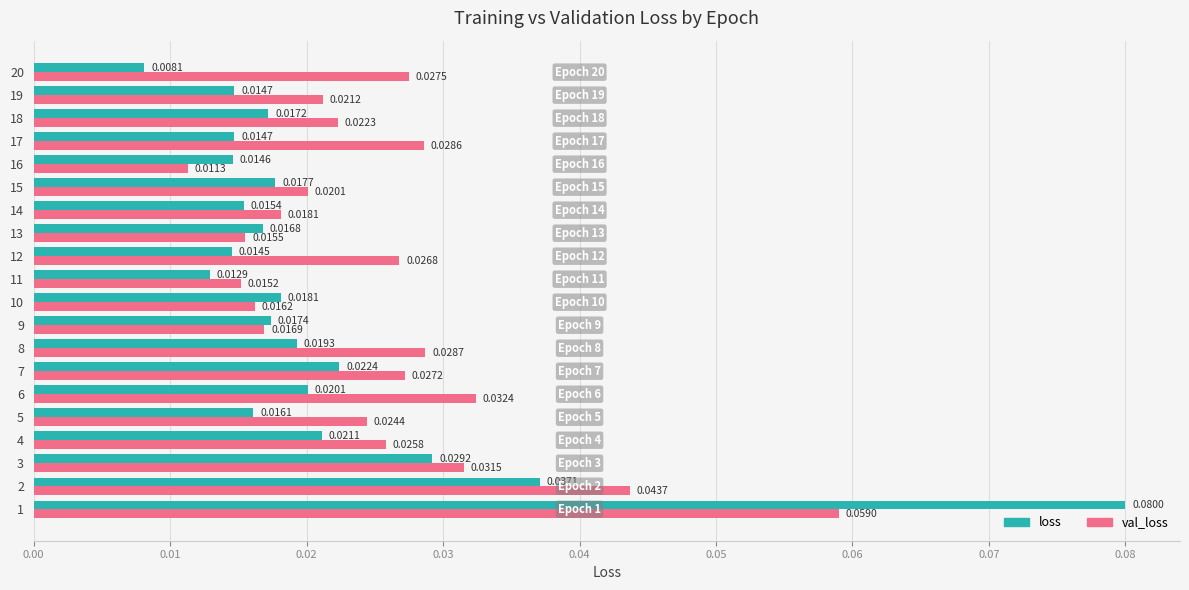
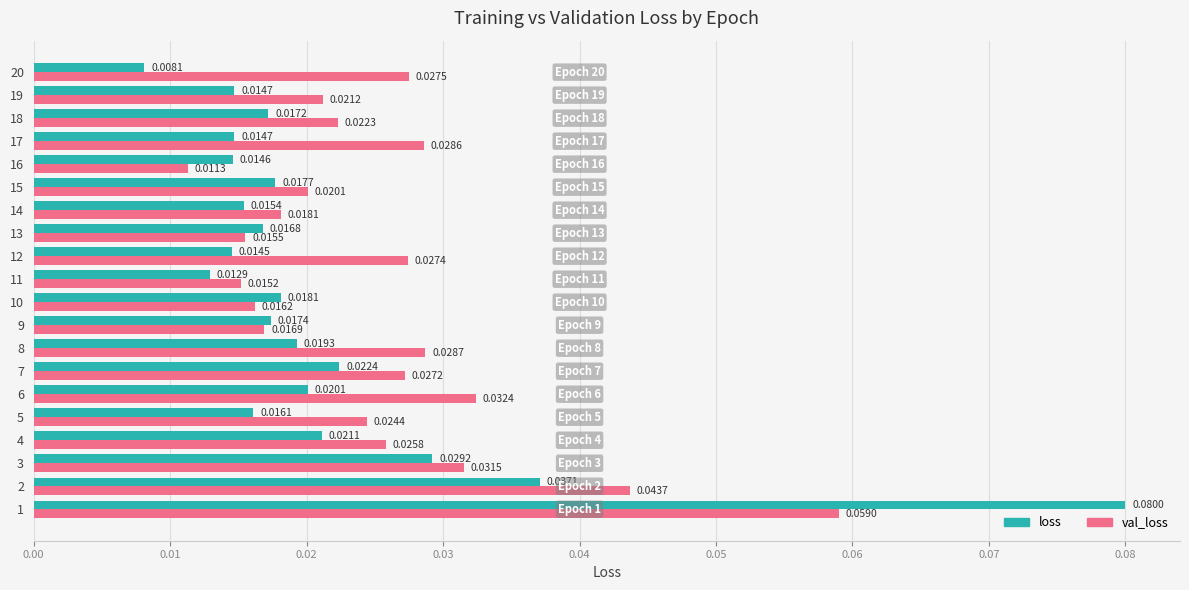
  {
    "loss": {
      "20": 0.0081,
      "19": 0.0147,
      "18": 0.0172,
      "17": 0.0147,
      "16": 0.0146,
      "15": 0.0177,
      "14": 0.0154,
      "13": 0.0168,
      "12": 0.0145,
      "11": 0.0129,
      "10": 0.0181,
      "9": 0.0174,
      "8": 0.0193,
      "7": 0.0224,
      "6": 0.0201,
      "5": 0.0161,
      "4": 0.0211,
      "3": 0.0292,
      "1": 0.0800
    },
    "val_loss": {
      "20": 0.0275,
      "19": 0.0212,
      "18": 0.0223,
      "17": 0.0286,
      "16": 0.0113,
      "15": 0.0201,
      "14": 0.0181,
      "13": 0.0155,
-     "12": 0.0268,
+     "12": 0.0274,
      "11": 0.0152,
      "10": 0.0162,
      "9": 0.0169,
      "8": 0.0287,
      "7": 0.0272,
      "6": 0.0324,
      "5": 0.0244,
      "4": 0.0258,
      "3": 0.0315,
      "2": 0.0437,
      "1": 0.0590
    }
  }
